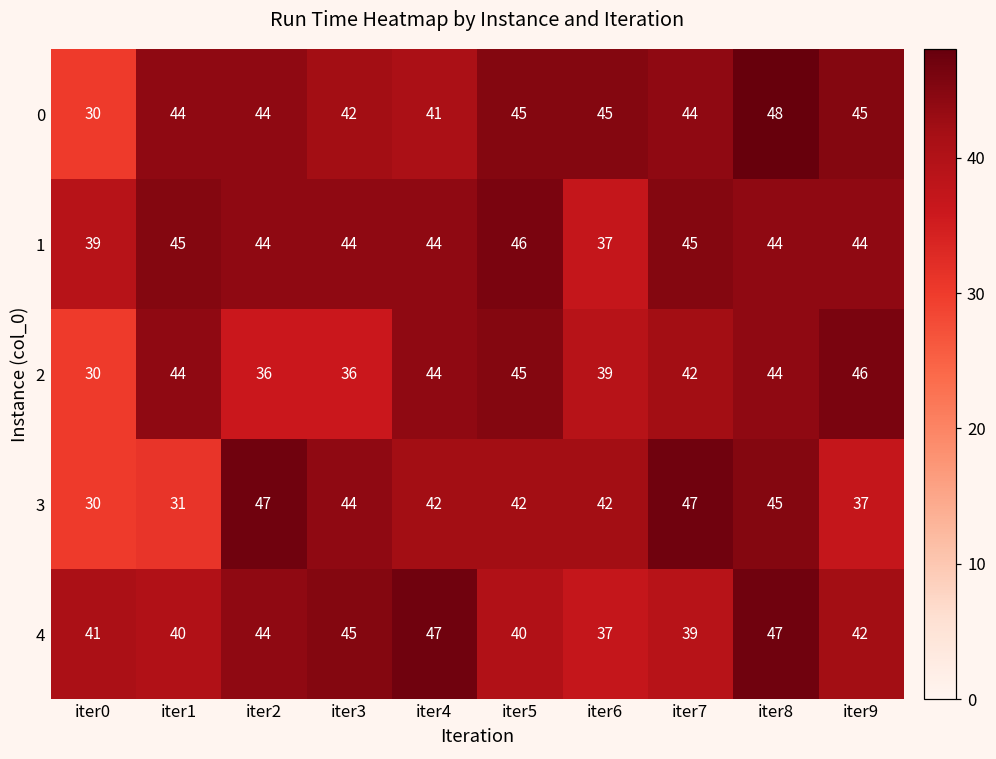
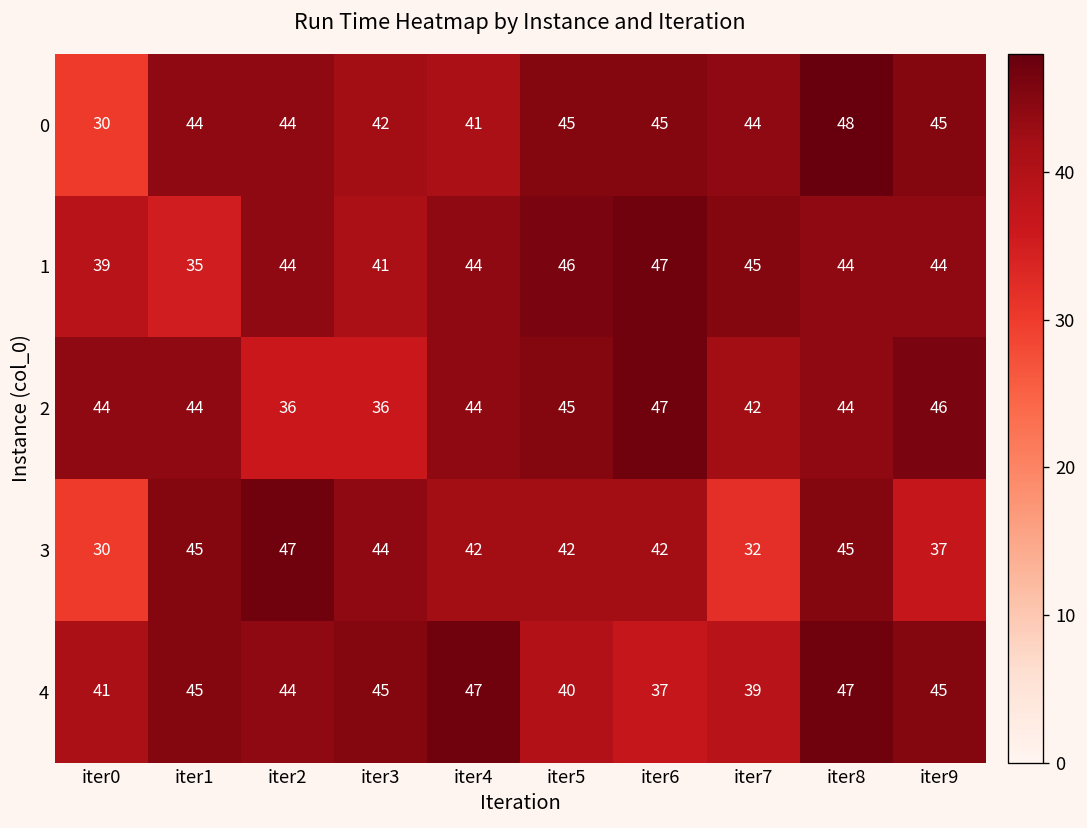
  {
    "0": {
      "iter0": 30,
      "iter1": 44,
      "iter2": 44,
      "iter3": 42,
      "iter4": 41,
      "iter5": 45,
      "iter6": 45,
      "iter7": 44,
      "iter8": 48,
      "iter9": 45
    },
    "1": {
      "iter0": 39,
-     "iter1": 45,
+     "iter1": 35,
      "iter2": 44,
-     "iter3": 44,
+     "iter3": 41,
      "iter4": 44,
      "iter5": 46,
-     "iter6": 37,
+     "iter6": 47,
      "iter7": 45,
      "iter8": 44,
      "iter9": 44
    },
    "2": {
-     "iter0": 30,
+     "iter0": 44,
      "iter1": 44,
      "iter2": 36,
      "iter3": 36,
      "iter4": 44,
      "iter5": 45,
-     "iter6": 39,
+     "iter6": 47,
      "iter7": 42,
      "iter8": 44,
      "iter9": 46
    },
    "3": {
      "iter0": 30,
-     "iter1": 31,
+     "iter1": 45,
      "iter2": 47,
      "iter3": 44,
      "iter4": 42,
      "iter5": 42,
      "iter6": 42,
-     "iter7": 47,
+     "iter7": 32,
      "iter8": 45,
      "iter9": 37
    },
    "4": {
      "iter0": 41,
-     "iter1": 40,
+     "iter1": 45,
      "iter2": 44,
      "iter3": 45,
      "iter4": 47,
      "iter5": 40,
      "iter6": 37,
      "iter7": 39,
      "iter8": 47,
-     "iter9": 42
+     "iter9": 45
    }
  }
